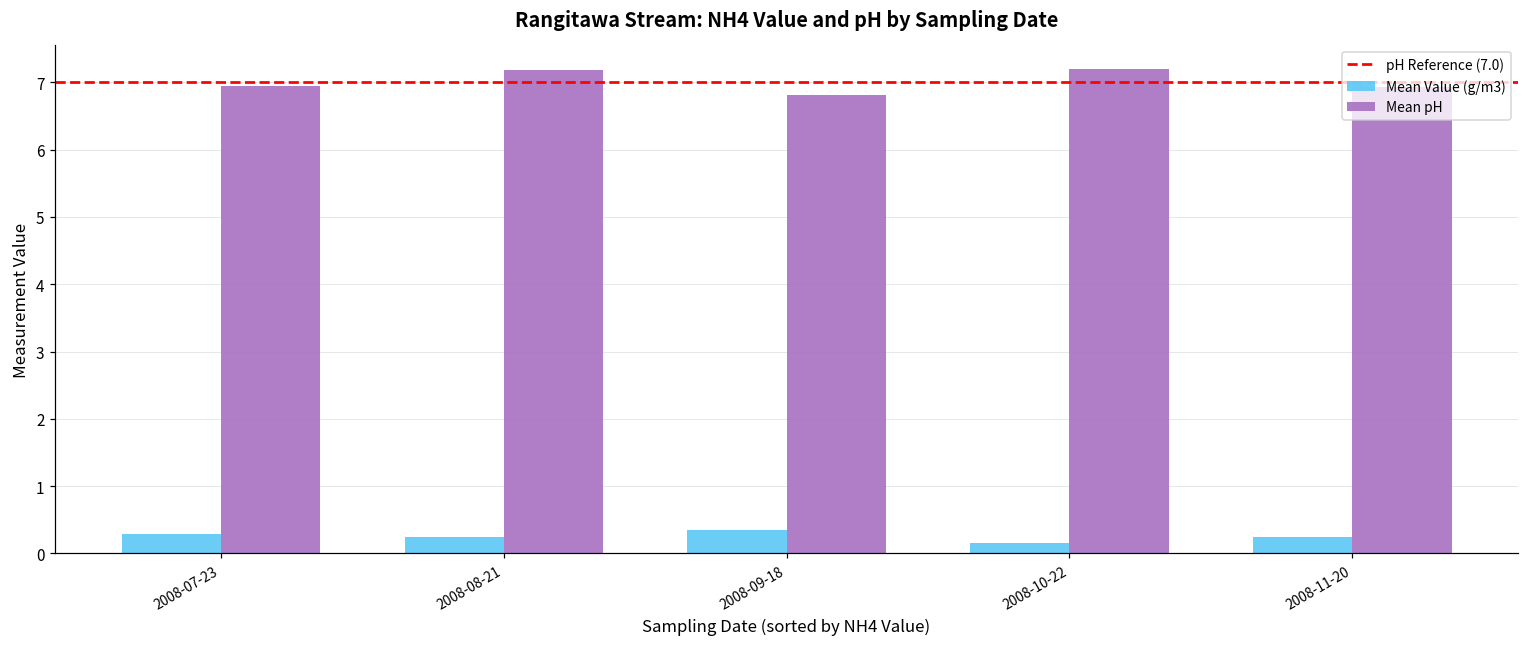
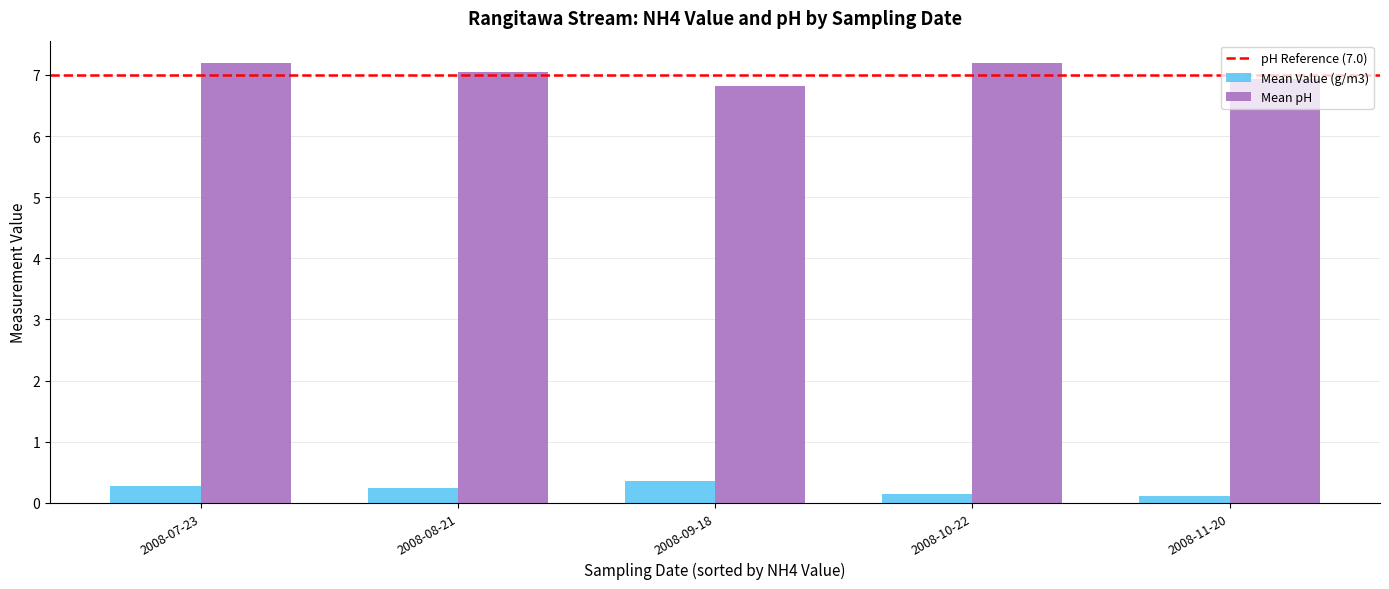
  {
    "Mean Value (g/m3)": {
      "2008-07-23": 0.3,
      "2008-08-21": 0.2,
      "2008-09-18": 0.4,
      "2008-10-22": 0.2,
-     "2008-11-20": 0.2
+     "2008-11-20": 0.1
    },
    "Mean pH": {
-     "2008-07-23": 7.0,
-     "2008-08-21": 7.2,
+     "2008-07-23": 7.2,
+     "2008-08-21": 7.0,
      "2008-09-18": 6.8,
      "2008-10-22": 7.2
    }
  }
